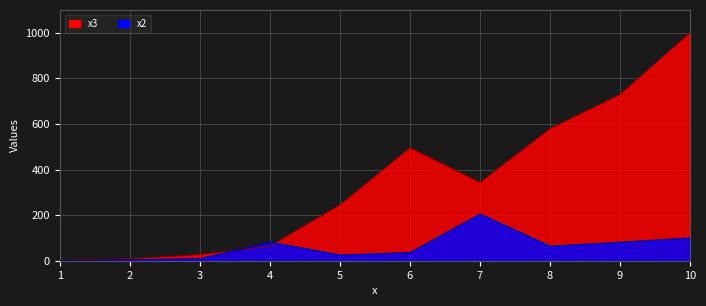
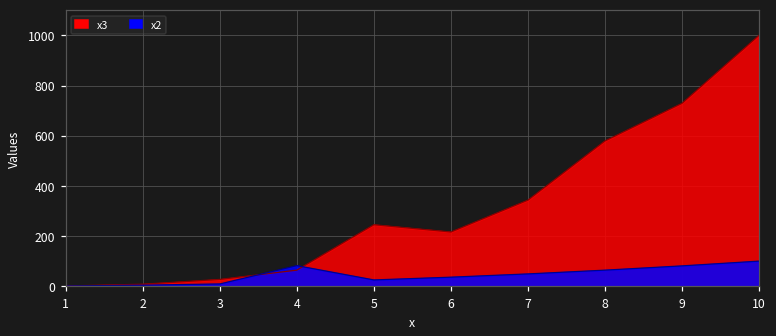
  {
    "x3": {
      "3": 30,
      "4": 60,
      "5": 250,
-     "6": 500,
+     "6": 220,
      "7": 340,
      "8": 580,
      "9": 730,
      "10": 1000
    },
    "x2": {
      "3": 10,
      "4": 80,
      "5": 30,
      "6": 40,
-     "7": 210,
+     "7": 50,
      "8": 60,
      "9": 80,
      "10": 100
    }
  }
